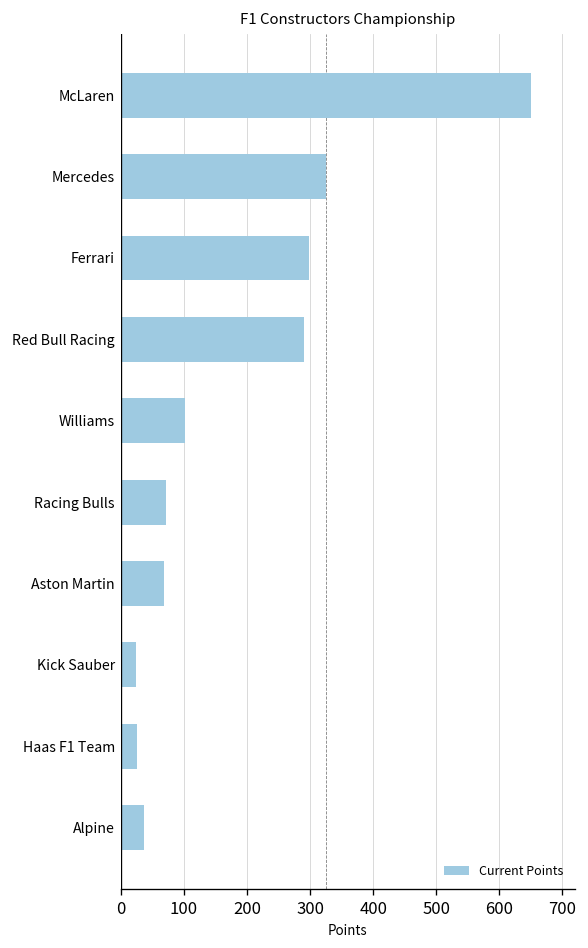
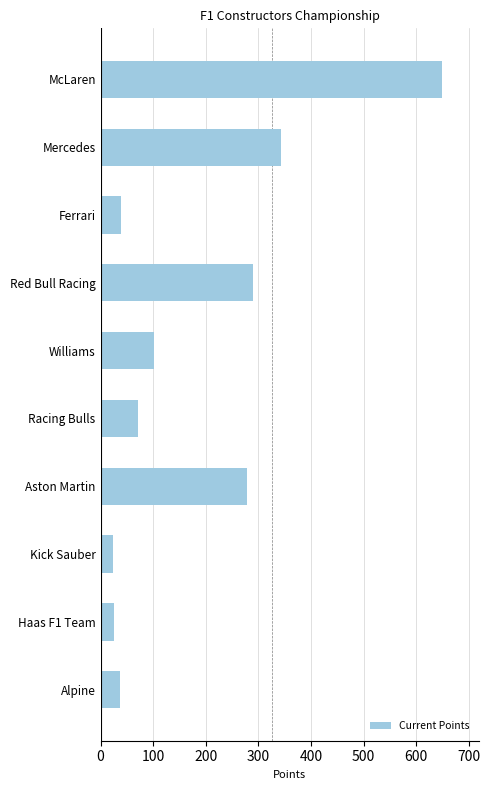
  {
    "McLaren": 650,
-   "Mercedes": 330,
-   "Ferrari": 300,
+   "Mercedes": 340,
+   "Ferrari": 40,
    "Red Bull Racing": 290,
    "Williams": 100,
    "Racing Bulls": 70,
-   "Aston Martin": 70,
+   "Aston Martin": 280,
    "Kick Sauber": 20,
    "Haas F1 Team": 30,
    "Alpine": 40
  }
